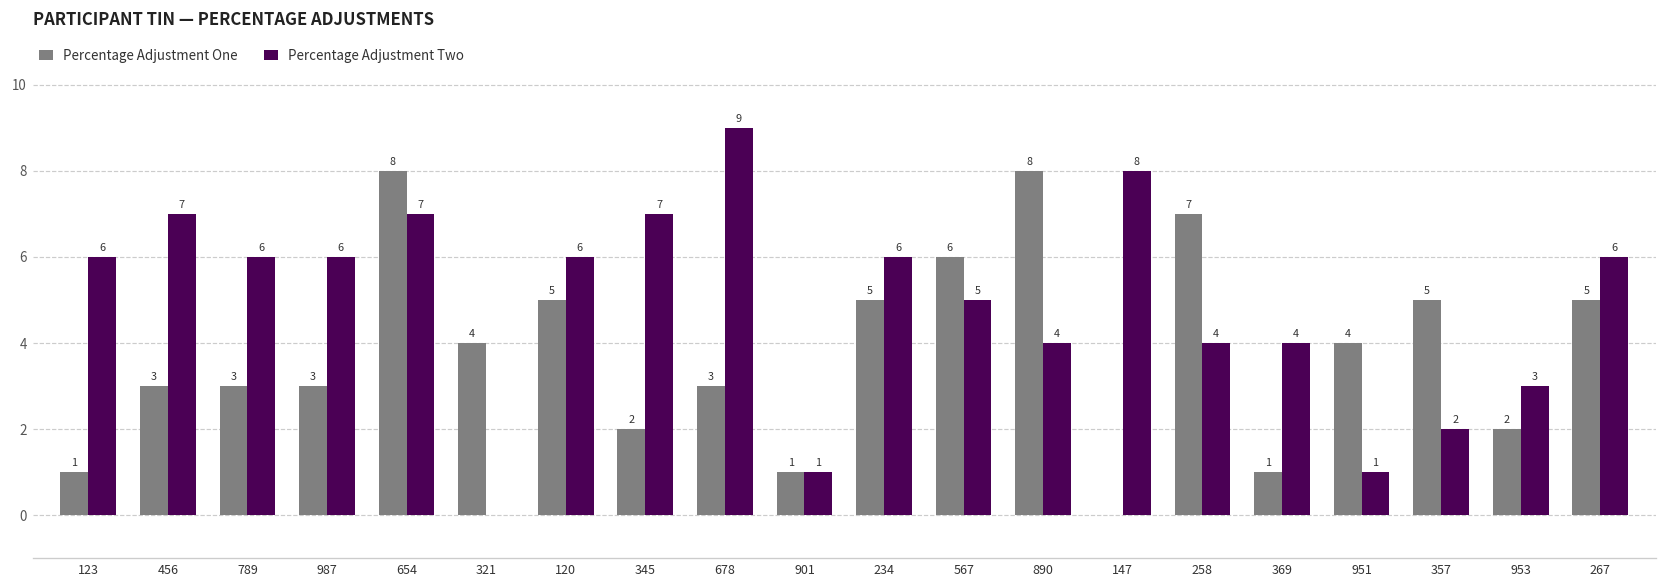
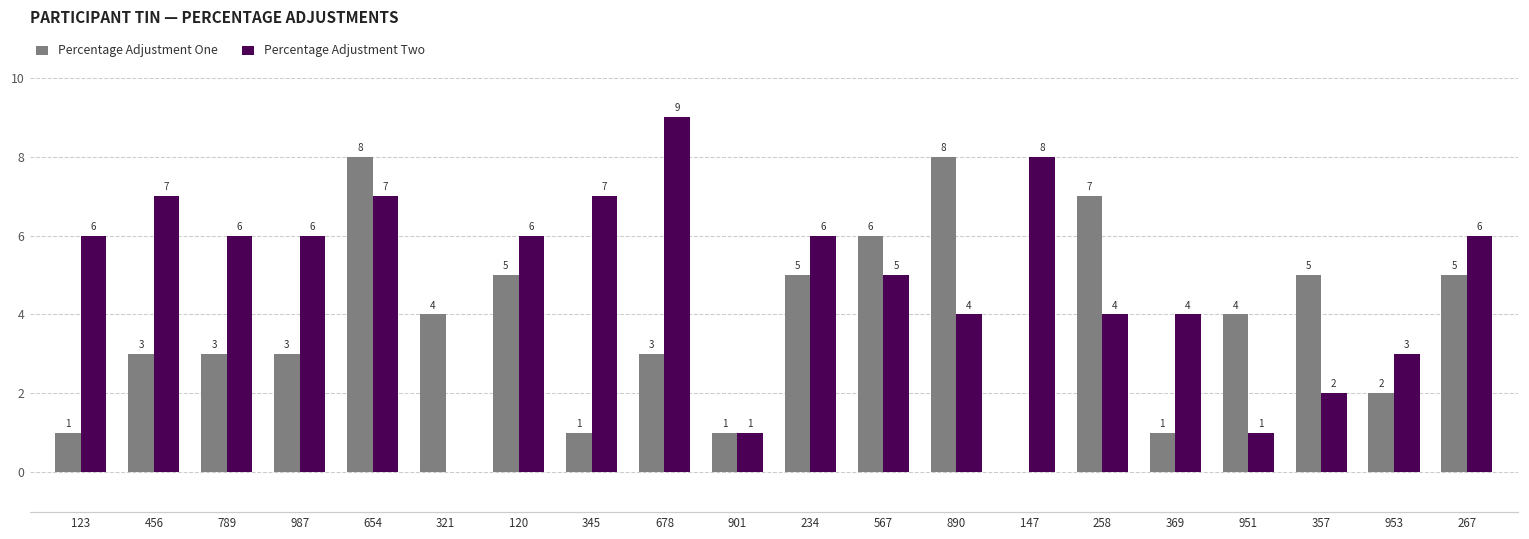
  {
    "Percentage Adjustment One": {
      "123": 1,
      "456": 3,
      "789": 3,
      "987": 3,
      "654": 8,
      "321": 4,
      "120": 5,
-     "345": 2,
+     "345": 1,
      "678": 3,
      "901": 1,
      "234": 5,
      "567": 6,
      "890": 8,
      "258": 7,
      "369": 1,
      "951": 4,
      "357": 5,
      "953": 2,
      "267": 5
    },
    "Percentage Adjustment Two": {
      "123": 6,
      "456": 7,
      "789": 6,
      "987": 6,
      "654": 7,
      "120": 6,
      "345": 7,
      "678": 9,
      "901": 1,
      "234": 6,
      "567": 5,
      "890": 4,
      "147": 8,
      "258": 4,
      "369": 4,
      "951": 1,
      "357": 2,
      "953": 3,
      "267": 6
    }
  }
